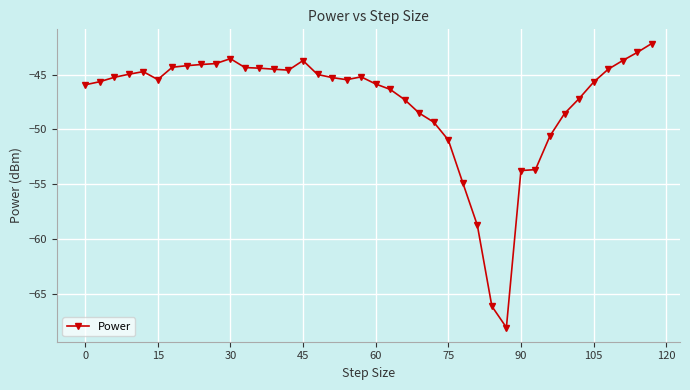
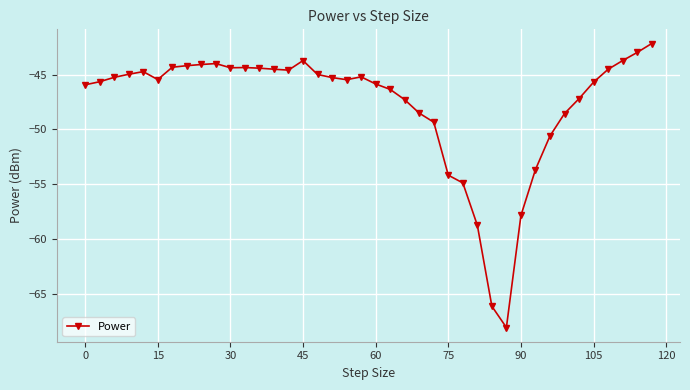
  {
    "0": -45.9,
    "15": -45.5,
-   "30": -43.6,
+   "30": -44.4,
    "45": -43.7,
    "60": -45.9,
-   "75": -51.0,
-   "90": -53.7,
+   "75": -54.2,
+   "90": -57.8,
    "105": -45.7
  }
